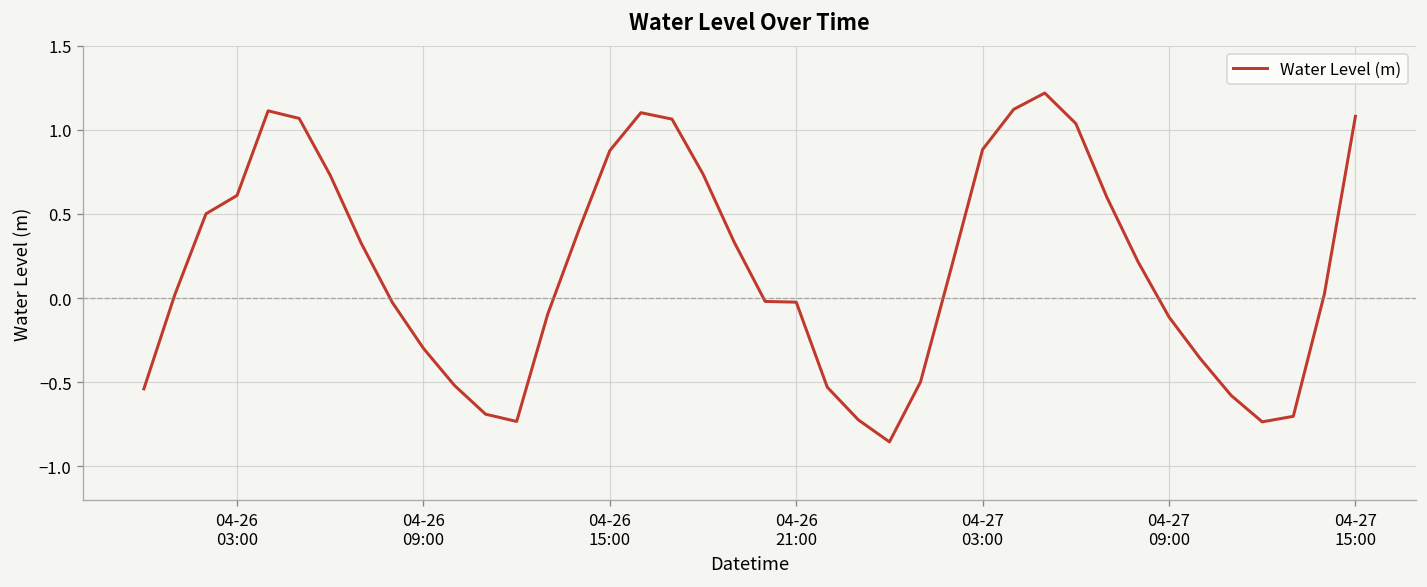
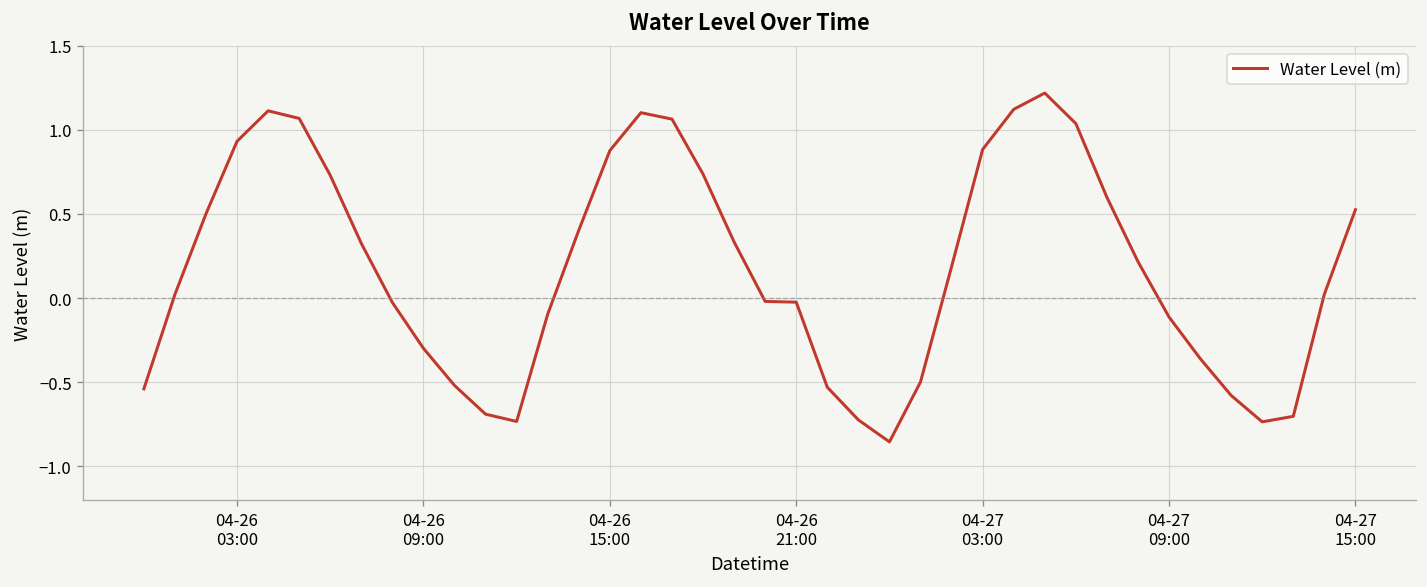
  {
-   "04-26 03:00": 0.61,
+   "04-26 03:00": 0.93,
    "04-26 09:00": -0.30,
    "04-26 15:00": 0.88,
    "04-26 21:00": -0.02,
    "04-27 03:00": 0.88,
    "04-27 09:00": -0.11,
-   "04-27 15:00": 1.08
+   "04-27 15:00": 0.53
  }
